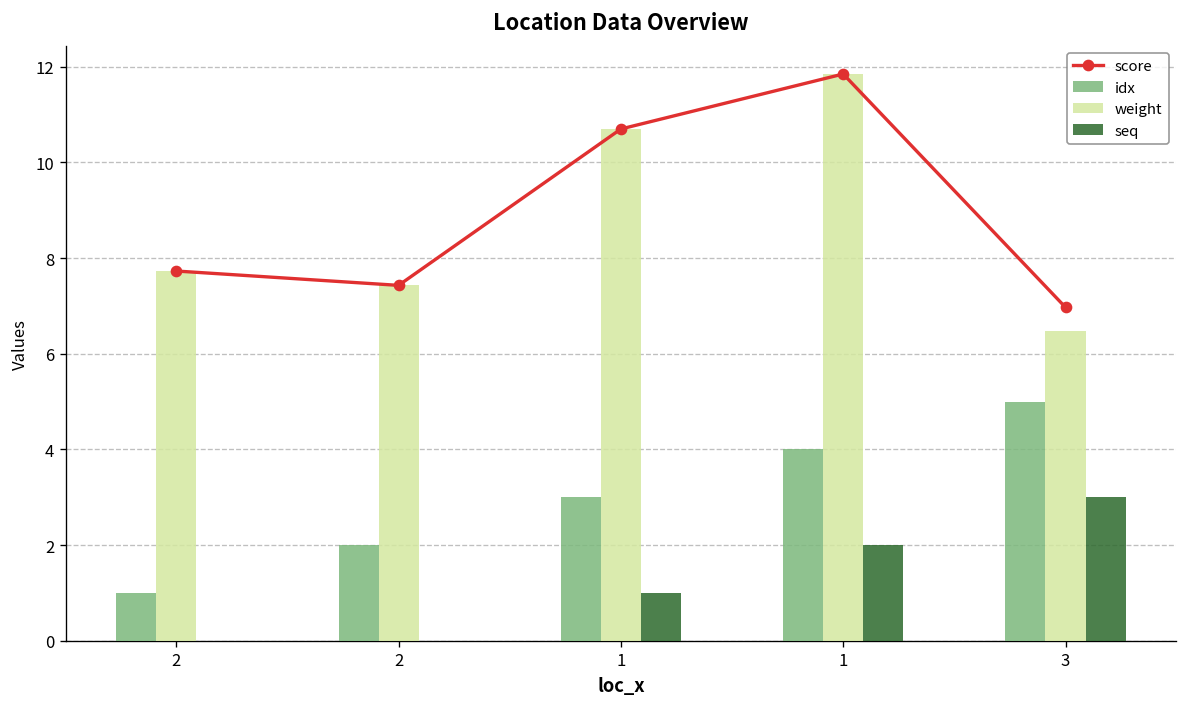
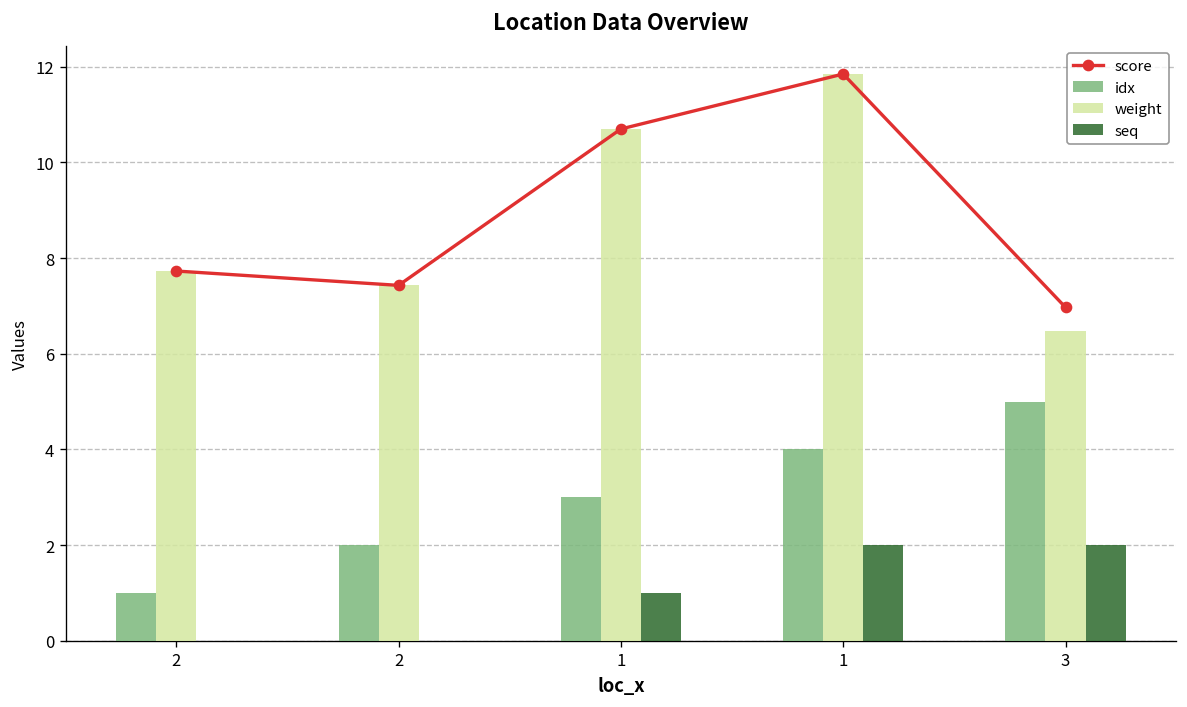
  {
    "idx": {
      "3": 5
    },
    "score": {
      "3": 7
    },
    "weight": {
      "3": 6.5
    },
    "seq": {
-     "3": 3
+     "3": 2
    }
  }
